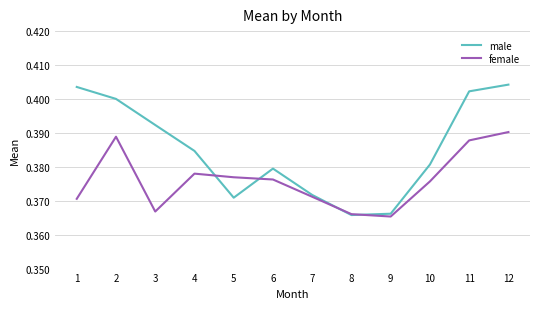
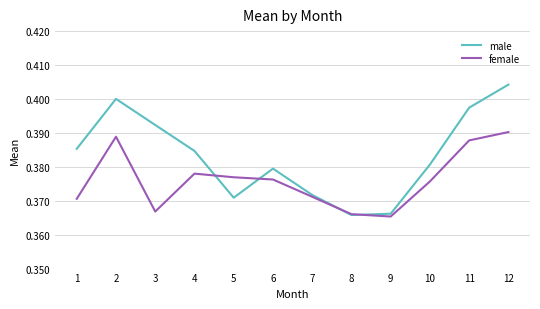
  {
    "male": {
-     "1": 0.404,
+     "1": 0.385,
      "2": 0.400,
      "3": 0.392,
      "4": 0.385,
      "5": 0.371,
      "6": 0.379,
      "9": 0.366,
      "10": 0.381,
-     "11": 0.402,
+     "11": 0.397,
      "12": 0.404
    },
    "female": {
      "1": 0.371,
      "2": 0.389,
      "3": 0.367,
      "4": 0.378,
      "5": 0.377,
      "6": 0.376,
      "9": 0.365,
      "10": 0.376,
      "11": 0.388,
      "12": 0.390
    }
  }
